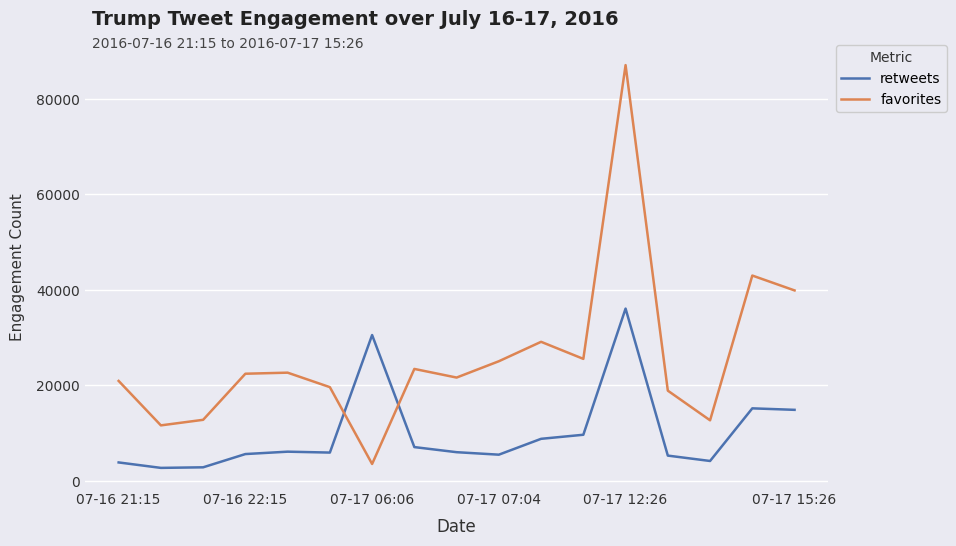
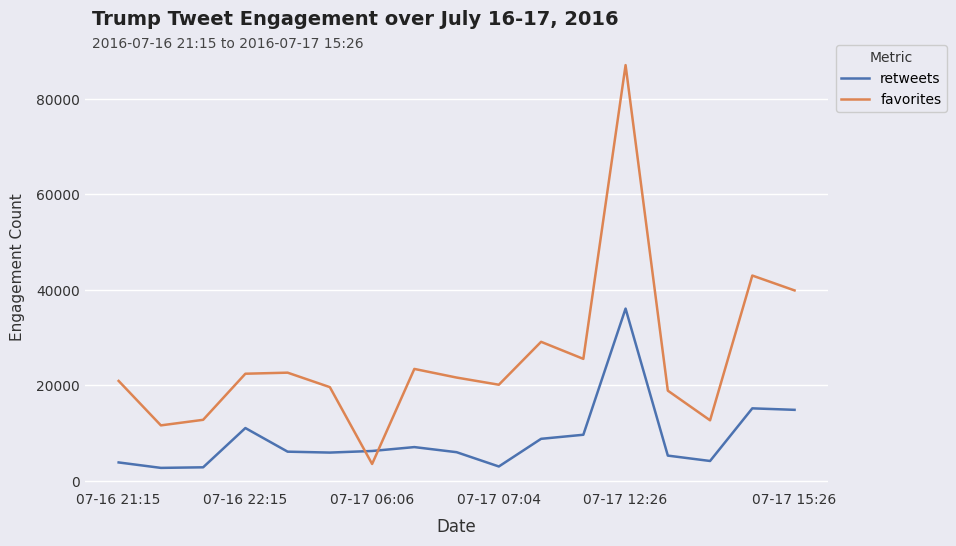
  {
    "retweets": {
      "07-16 21:15": 4000,
-     "07-16 22:15": 6000,
-     "07-17 06:06": 31000,
-     "07-17 07:04": 5000,
+     "07-16 22:15": 11000,
+     "07-17 06:06": 6000,
+     "07-17 07:04": 3000,
      "07-17 12:26": 36000,
      "07-17 15:26": 15000
    },
    "favorites": {
      "07-16 21:15": 21000,
      "07-16 22:15": 22000,
      "07-17 06:06": 4000,
-     "07-17 07:04": 25000,
+     "07-17 07:04": 20000,
      "07-17 12:26": 87000,
      "07-17 15:26": 40000
    }
  }
